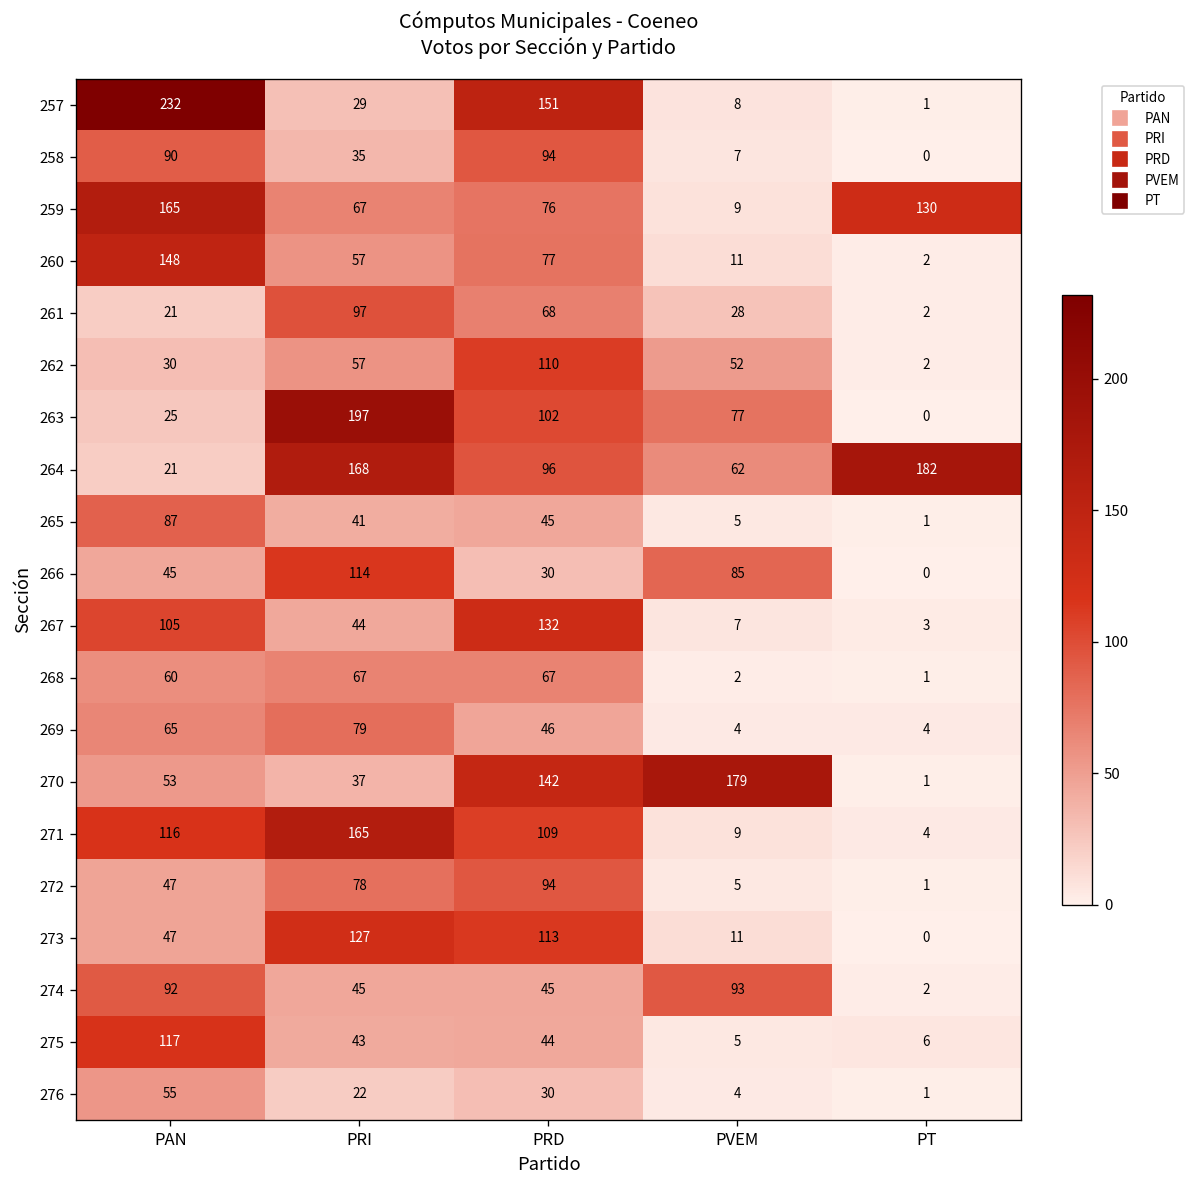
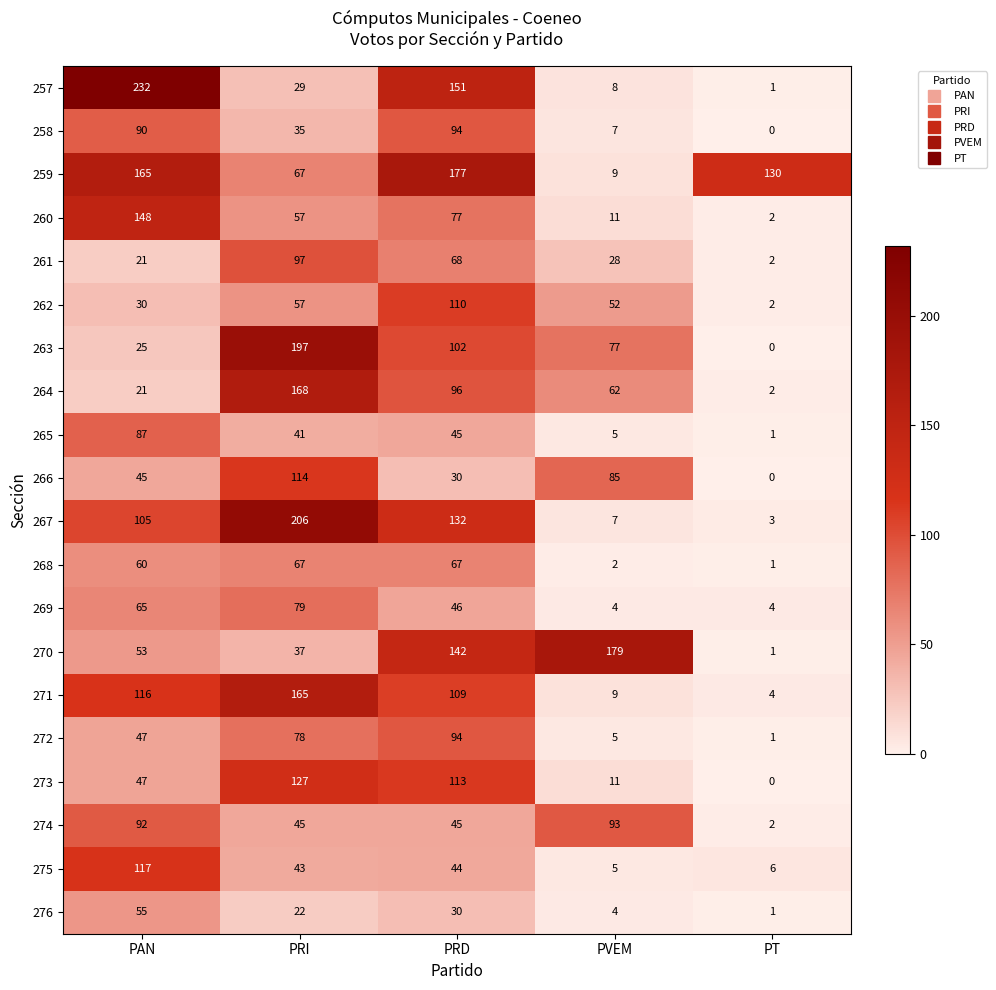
  {
    "257": {
      "PAN": 232,
      "PRI": 29,
      "PRD": 151,
      "PVEM": 8,
      "PT": 1
    },
    "258": {
      "PAN": 90,
      "PRI": 35,
      "PRD": 94,
      "PVEM": 7,
      "PT": 0
    },
    "259": {
      "PAN": 165,
      "PRI": 67,
-     "PRD": 76,
+     "PRD": 177,
      "PVEM": 9,
      "PT": 130
    },
    "260": {
      "PAN": 148,
      "PRI": 57,
      "PRD": 77,
      "PVEM": 11,
      "PT": 2
    },
    "261": {
      "PAN": 21,
      "PRI": 97,
      "PRD": 68,
      "PVEM": 28,
      "PT": 2
    },
    "262": {
      "PAN": 30,
      "PRI": 57,
      "PRD": 110,
      "PVEM": 52,
      "PT": 2
    },
    "263": {
      "PAN": 25,
      "PRI": 197,
      "PRD": 102,
      "PVEM": 77,
      "PT": 0
    },
    "264": {
      "PAN": 21,
      "PRI": 168,
      "PRD": 96,
      "PVEM": 62,
-     "PT": 182
+     "PT": 2
    },
    "265": {
      "PAN": 87,
      "PRI": 41,
      "PRD": 45,
      "PVEM": 5,
      "PT": 1
    },
    "266": {
      "PAN": 45,
      "PRI": 114,
      "PRD": 30,
      "PVEM": 85,
      "PT": 0
    },
    "267": {
      "PAN": 105,
-     "PRI": 44,
+     "PRI": 206,
      "PRD": 132,
      "PVEM": 7,
      "PT": 3
    },
    "268": {
      "PAN": 60,
      "PRI": 67,
      "PRD": 67,
      "PVEM": 2,
      "PT": 1
    },
    "269": {
      "PAN": 65,
      "PRI": 79,
      "PRD": 46,
      "PVEM": 4,
      "PT": 4
    },
    "270": {
      "PAN": 53,
      "PRI": 37,
      "PRD": 142,
      "PVEM": 179,
      "PT": 1
    },
    "271": {
      "PAN": 116,
      "PRI": 165,
      "PRD": 109,
      "PVEM": 9,
      "PT": 4
    },
    "272": {
      "PAN": 47,
      "PRI": 78,
      "PRD": 94,
      "PVEM": 5,
      "PT": 1
    },
    "273": {
      "PAN": 47,
      "PRI": 127,
      "PRD": 113,
      "PVEM": 11,
      "PT": 0
    },
    "274": {
      "PAN": 92,
      "PRI": 45,
      "PRD": 45,
      "PVEM": 93,
      "PT": 2
    },
    "275": {
      "PAN": 117,
      "PRI": 43,
      "PRD": 44,
      "PVEM": 5,
      "PT": 6
    },
    "276": {
      "PAN": 55,
      "PRI": 22,
      "PRD": 30,
      "PVEM": 4,
      "PT": 1
    }
  }
